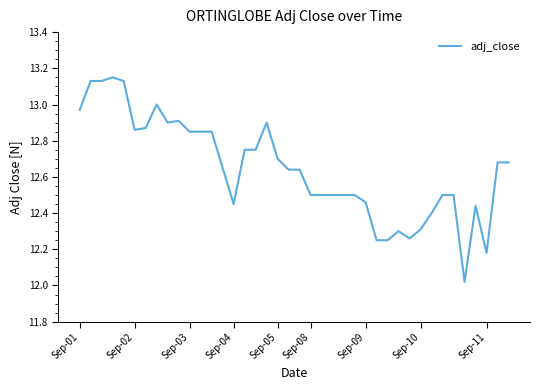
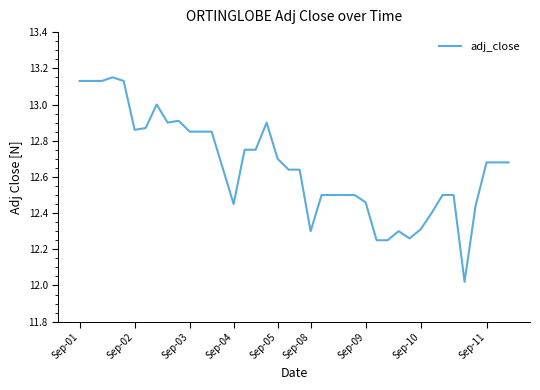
  {
-   "Sep-01": 12.97,
+   "Sep-01": 13.13,
    "Sep-02": 12.86,
    "Sep-03": 12.85,
    "Sep-04": 12.45,
    "Sep-05": 12.70,
-   "Sep-08": 12.5,
+   "Sep-08": 12.3,
    "Sep-09": 12.46,
    "Sep-10": 12.31,
-   "Sep-11": 12.18
+   "Sep-11": 12.68
  }
